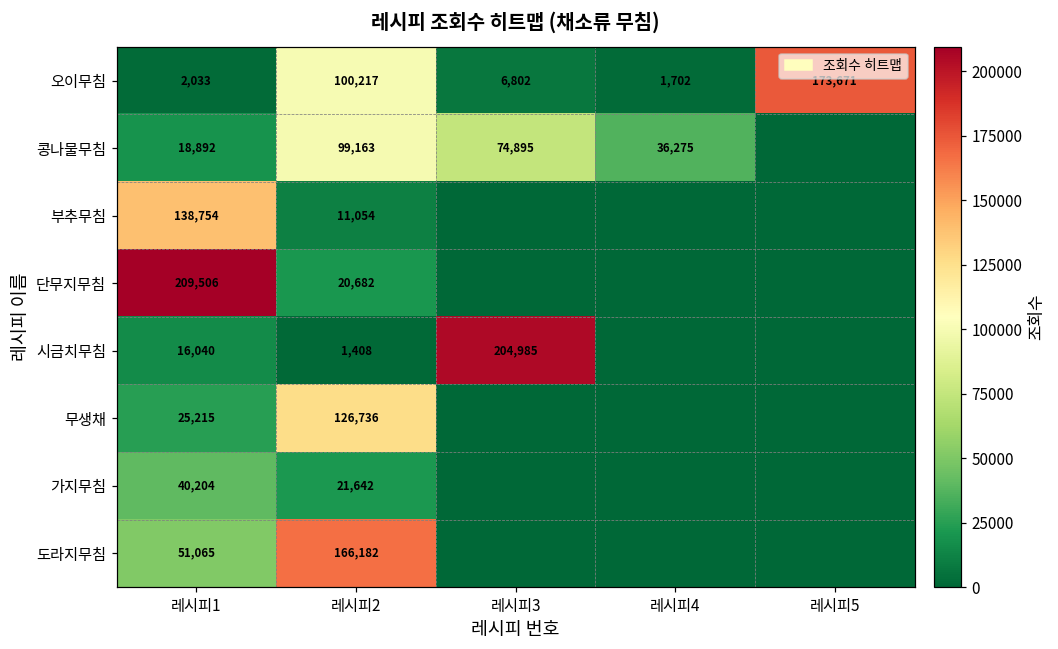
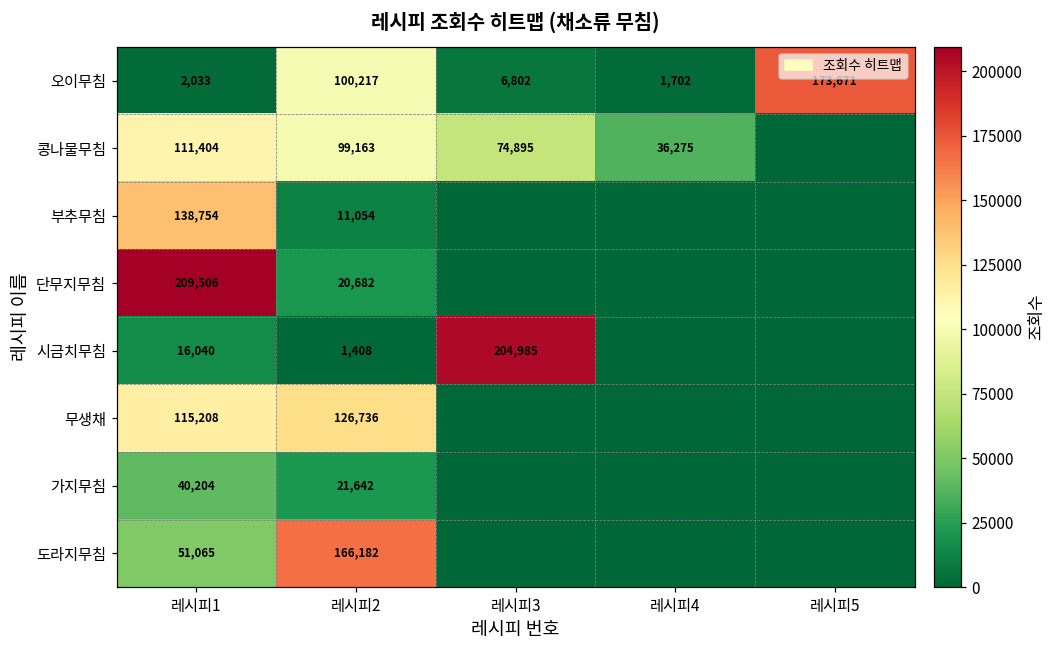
  {
    "오이무침": {
      "레시피1": "2,033",
      "레시피2": "100,217",
      "레시피3": "6,802",
      "레시피4": "1,702"
    },
    "콩나물무침": {
-     "레시피1": "18,892",
+     "레시피1": "111,404",
      "레시피2": "99,163",
      "레시피3": "74,895",
      "레시피4": "36,275"
    },
    "부추무침": {
      "레시피1": "138,754",
      "레시피2": "11,054"
    },
    "단무지무침": {
      "레시피1": "209,506",
      "레시피2": "20,682"
    },
    "시금치무침": {
      "레시피1": "16,040",
      "레시피2": "1,408",
      "레시피3": "204,985"
    },
    "무생채": {
-     "레시피1": "25,215",
+     "레시피1": "115,208",
      "레시피2": "126,736"
    },
    "가지무침": {
      "레시피1": "40,204",
      "레시피2": "21,642"
    },
    "도라지무침": {
      "레시피1": "51,065",
      "레시피2": "166,182"
    }
  }
